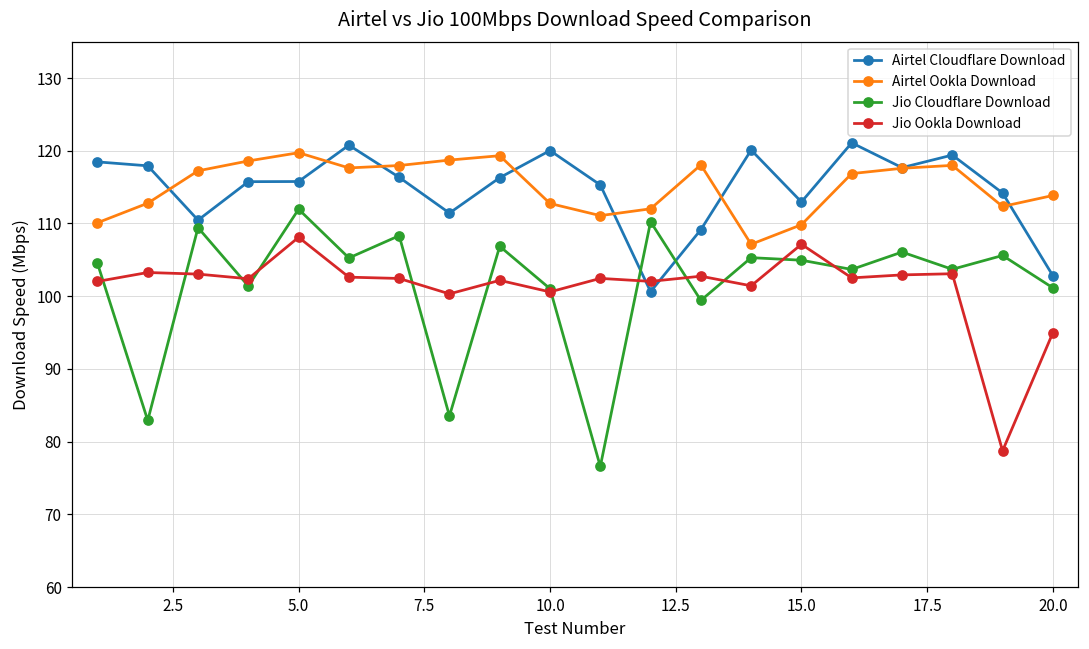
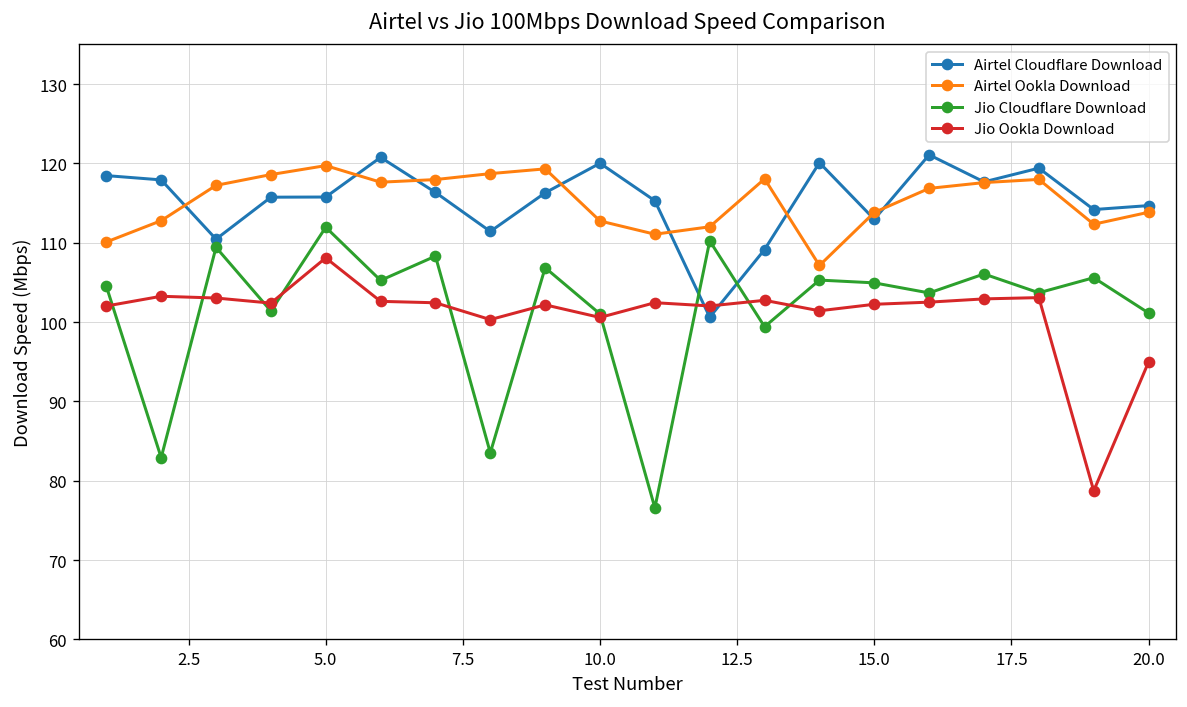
  {
    "Airtel Cloudflare Download": {
      "5.0": 116,
      "10.0": 120,
      "15.0": 113,
-     "20.0": 103
+     "20.0": 115
    },
    "Airtel Ookla Download": {
      "5.0": 120,
      "10.0": 113,
-     "15.0": 110,
+     "15.0": 114,
      "20.0": 114
    },
    "Jio Cloudflare Download": {
      "5.0": 112,
      "10.0": 101,
      "15.0": 105,
      "20.0": 101
    },
    "Jio Ookla Download": {
      "5.0": 108,
      "10.0": 101,
-     "15.0": 107,
+     "15.0": 102,
      "20.0": 95
    }
  }
